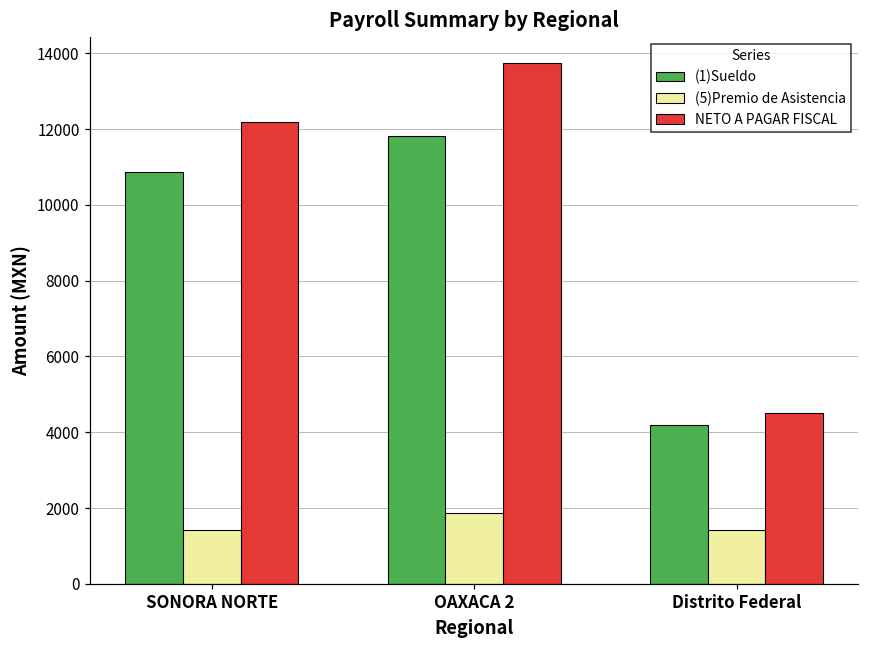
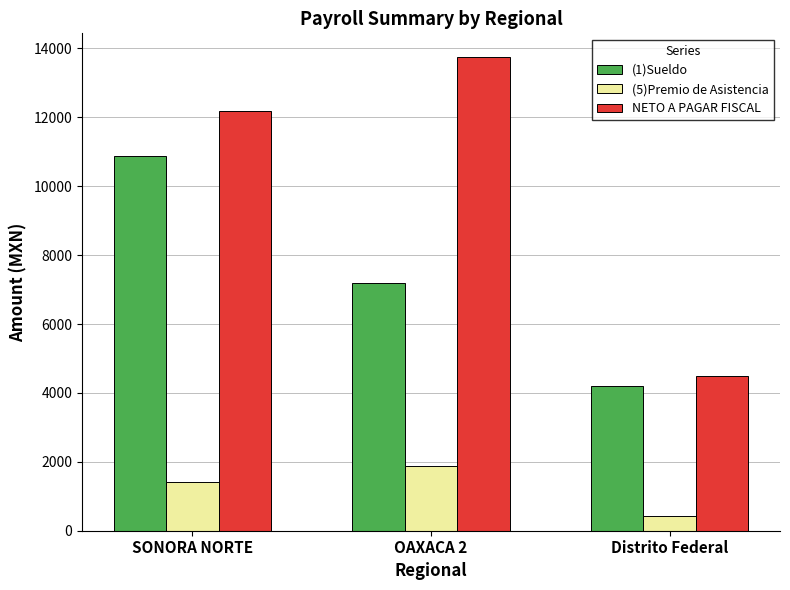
  {
    "(1)Sueldo": {
      "SONORA NORTE": 10900,
-     "OAXACA 2": 11800,
+     "OAXACA 2": 7200,
      "Distrito Federal": 4200
    },
    "(5)Premio de Asistencia": {
      "SONORA NORTE": 1400,
      "OAXACA 2": 1900,
-     "Distrito Federal": 1400
+     "Distrito Federal": 400
    },
    "NETO A PAGAR FISCAL": {
      "SONORA NORTE": 12200,
      "OAXACA 2": 13800,
      "Distrito Federal": 4500
    }
  }
